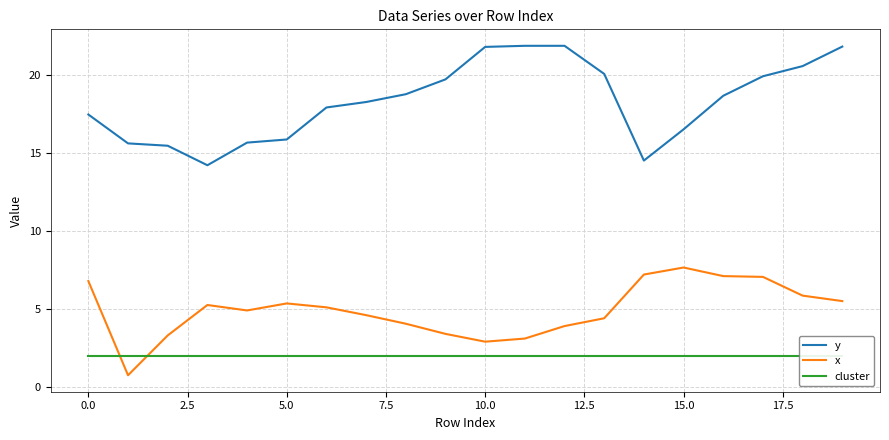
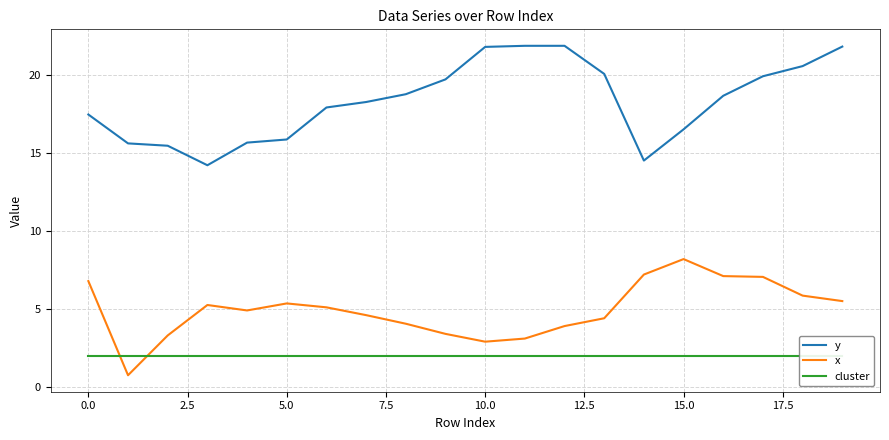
  {
    "y": {
      "0.0": 17.5,
      "5.0": 15.9,
      "10.0": 21.8,
      "15.0": 16.5
    },
    "x": {
      "0.0": 6.8,
      "5.0": 5.4,
      "10.0": 2.9,
-     "15.0": 7.7
+     "15.0": 8.2
    },
    "cluster": {
      "0.0": 2.0,
      "5.0": 2.0,
      "10.0": 2.0,
      "15.0": 2.0
    }
  }
